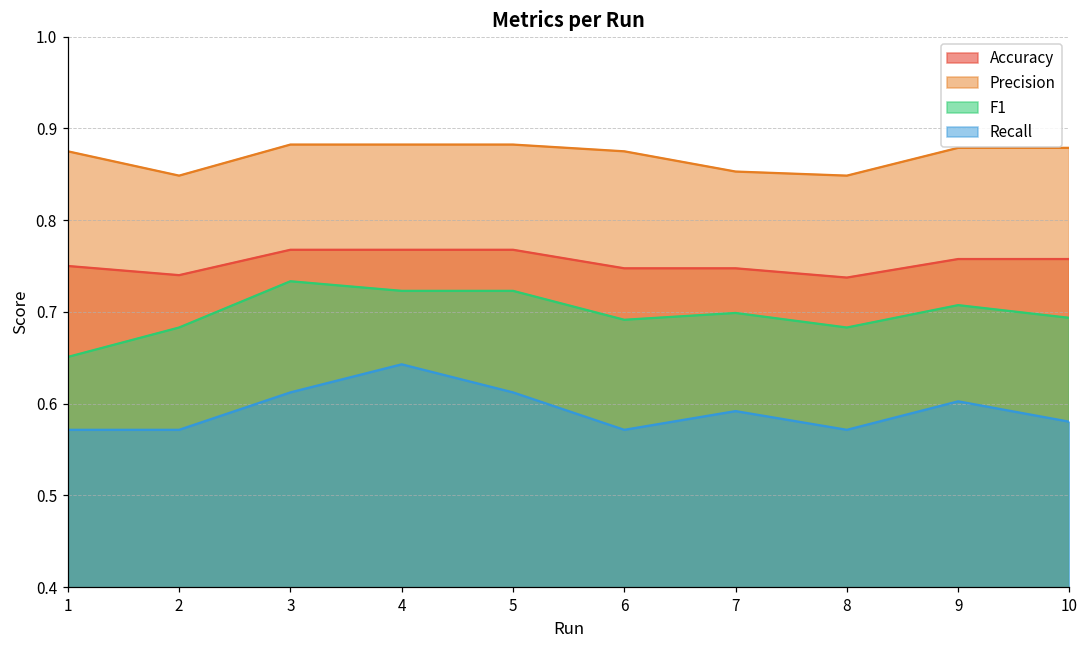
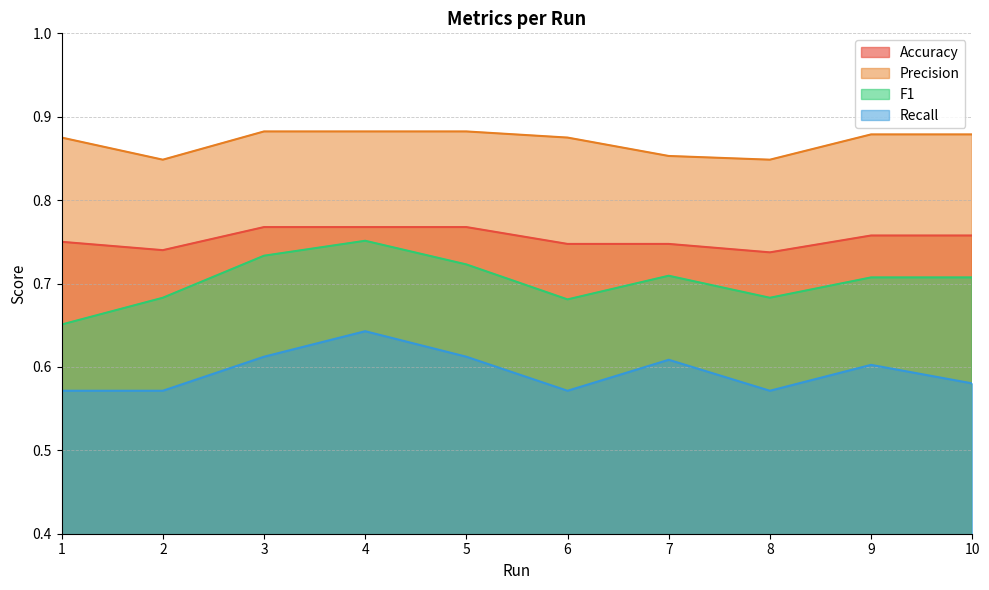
  {
    "F1": {
      "1": 0.65,
      "2": 0.68,
      "3": 0.73,
-     "4": 0.72,
+     "4": 0.75,
      "5": 0.72,
-     "6": 0.69,
-     "7": 0.70,
+     "6": 0.68,
+     "7": 0.71,
      "8": 0.68,
      "9": 0.71,
-     "10": 0.69
+     "10": 0.71
    },
    "Recall": {
      "1": 0.57,
      "2": 0.57,
      "3": 0.61,
      "4": 0.64,
      "5": 0.61,
      "6": 0.57,
-     "7": 0.59,
+     "7": 0.61,
      "8": 0.57,
      "9": 0.60,
      "10": 0.58
    }
  }
